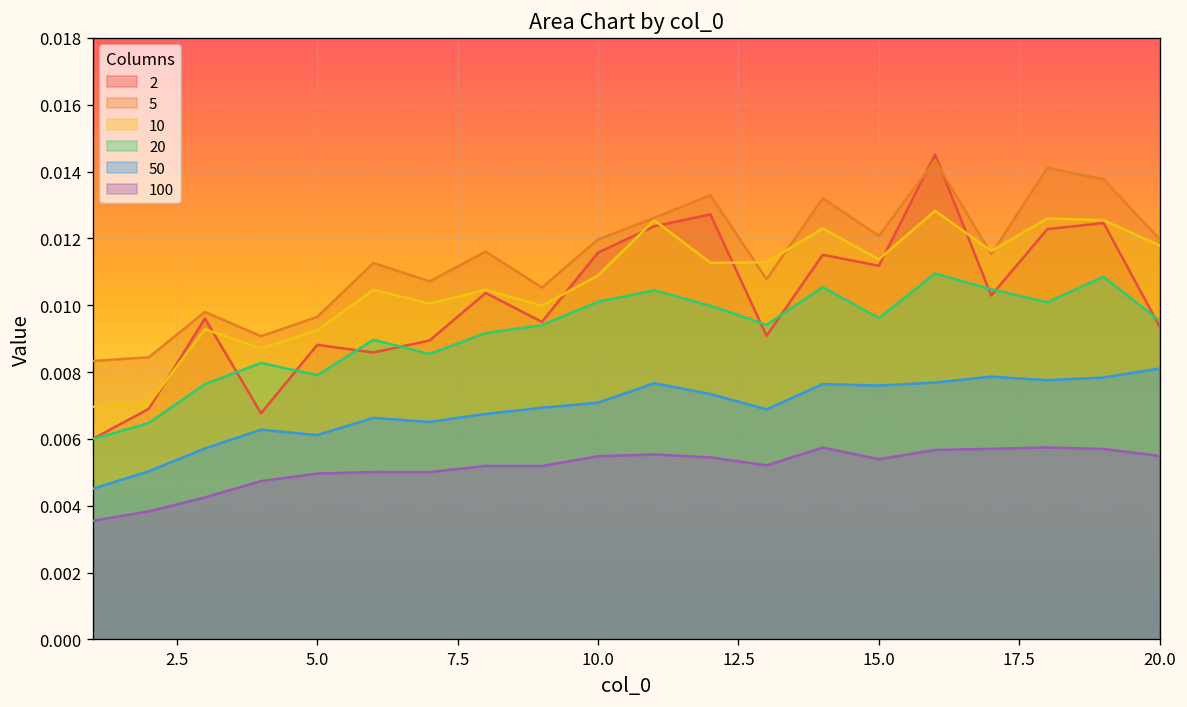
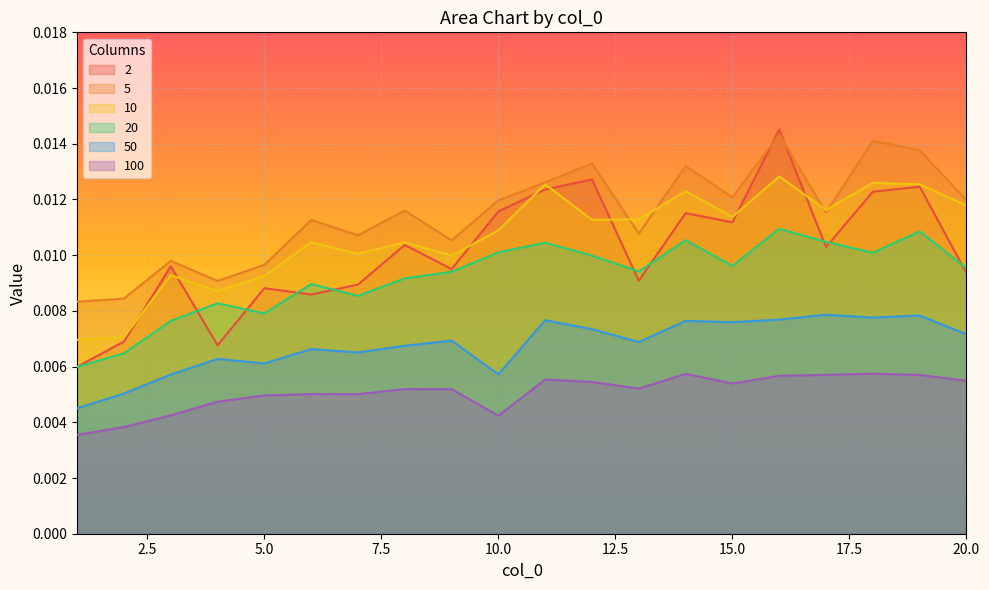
  {
    "20": {
      "5.0": 0.0079,
      "10.0": 0.0101,
      "15.0": 0.0096,
      "20.0": 0.0095
    },
    "50": {
      "5.0": 0.0061,
-     "10.0": 0.0071,
+     "10.0": 0.0057,
      "15.0": 0.0076,
-     "20.0": 0.0081
+     "20.0": 0.0072
    },
    "100": {
      "5.0": 0.0050,
-     "10.0": 0.0055,
+     "10.0": 0.0042,
      "15.0": 0.0054,
      "20.0": 0.0055
    }
  }
